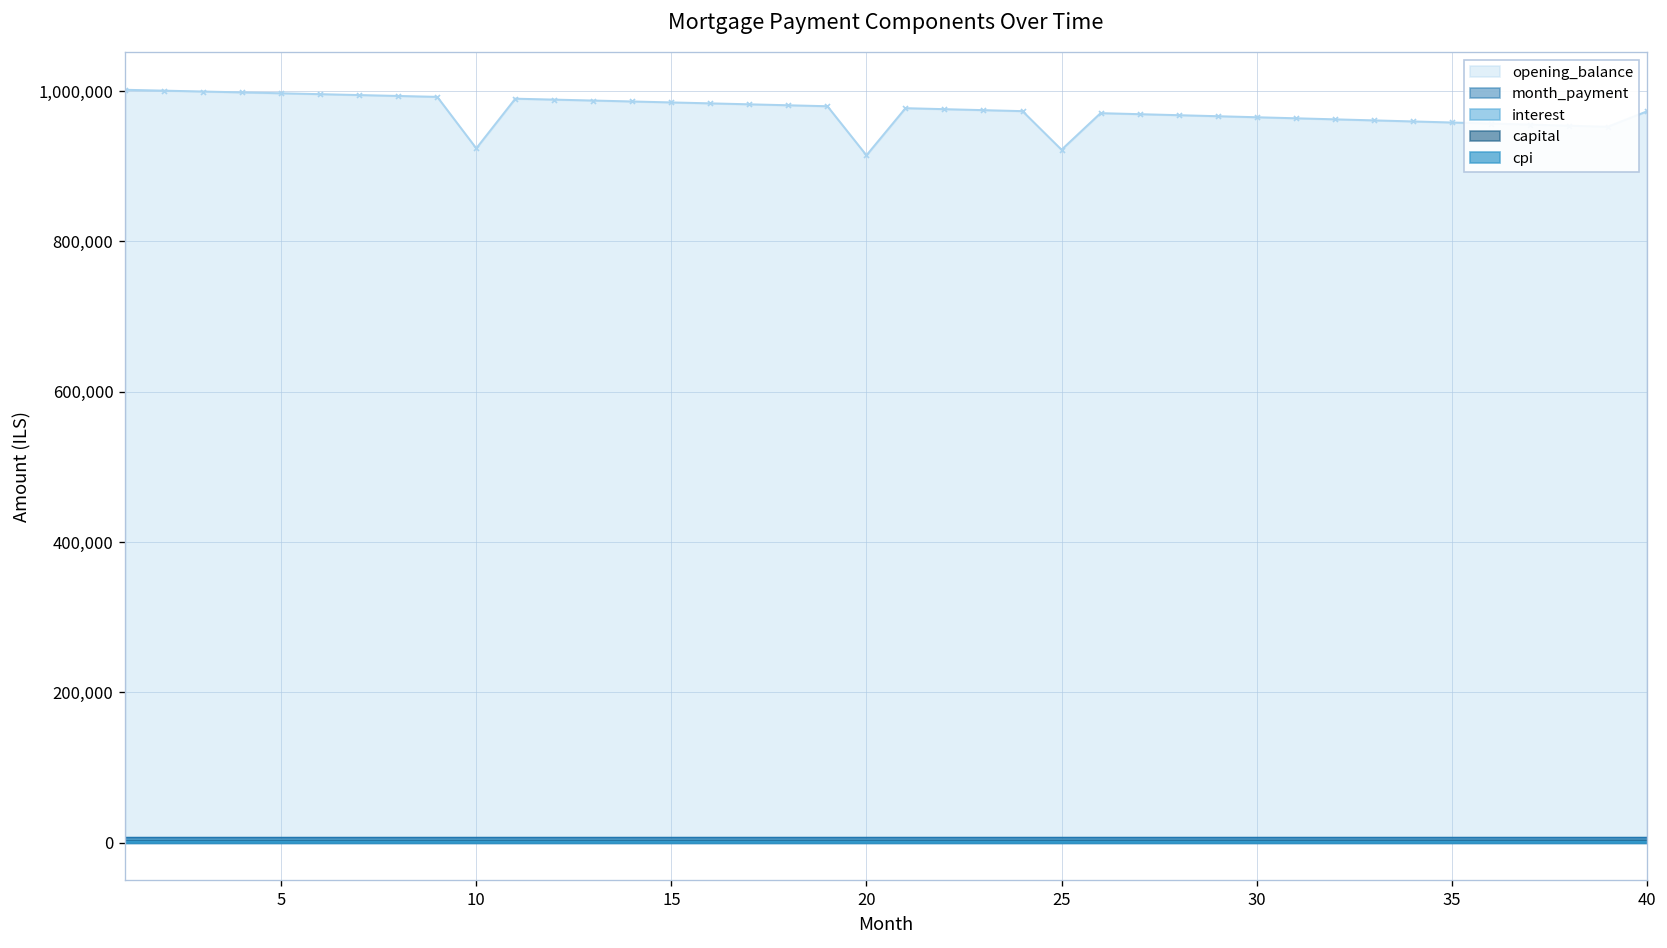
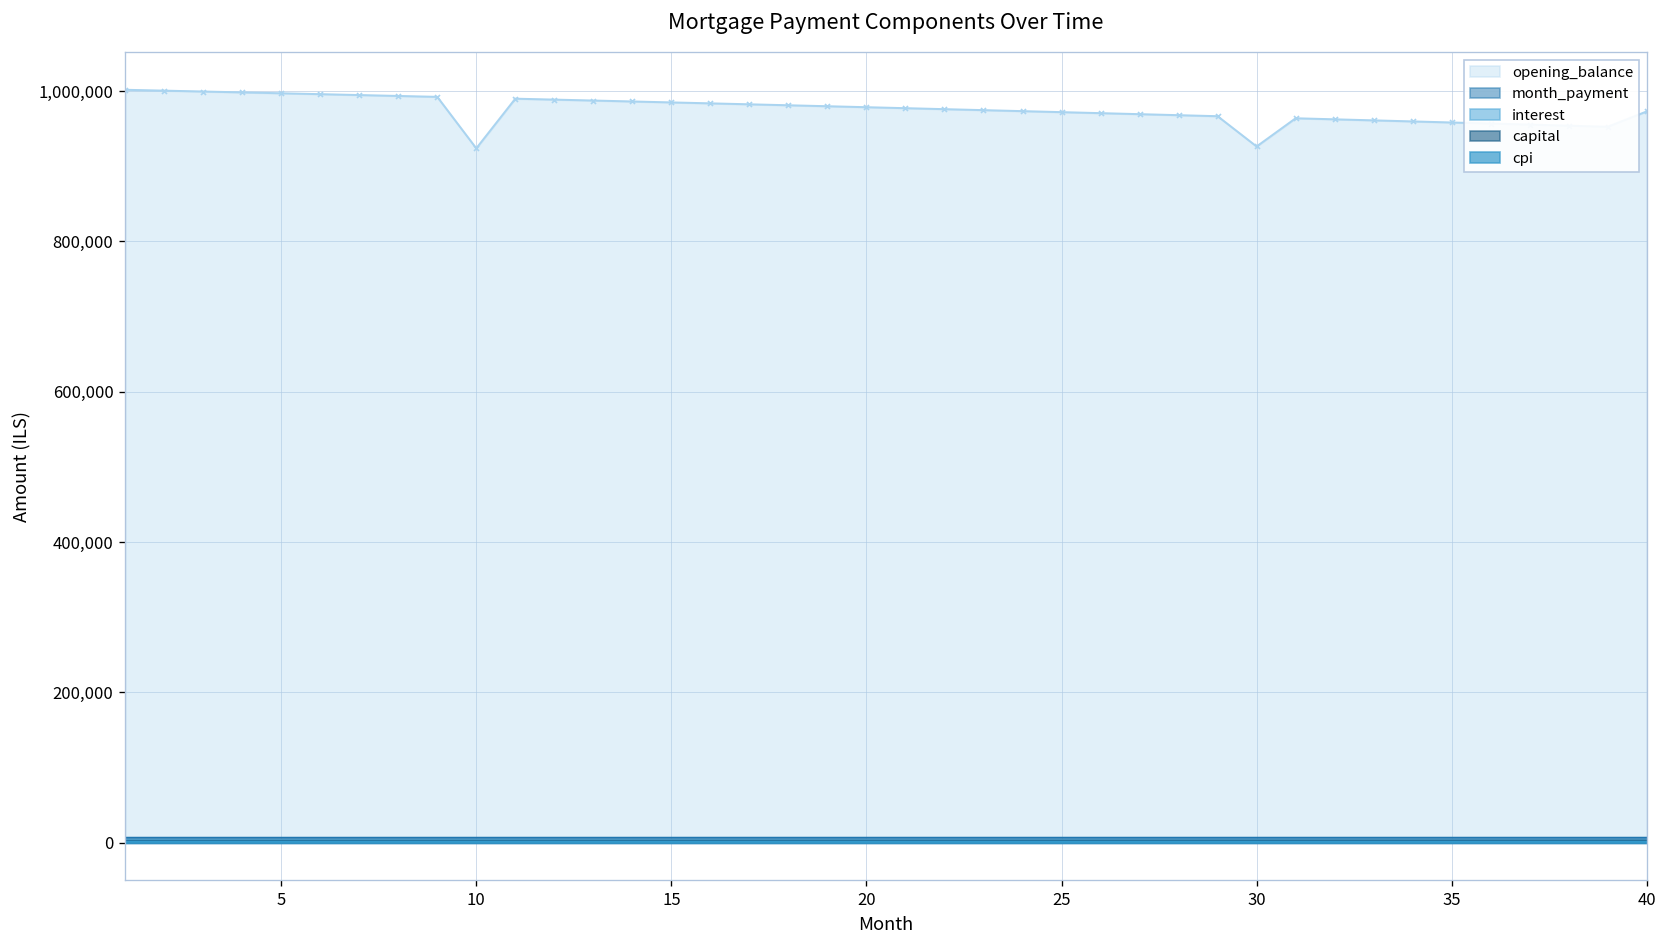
  {
    "opening_balance": {
      "5": "1,000,000",
      "10": "920,000",
      "15": "990,000",
-     "20": "910,000",
-     "25": "920,000",
-     "30": "970,000",
+     "20": "980,000",
+     "25": "970,000",
+     "30": "930,000",
      "35": "960,000",
      "40": "970,000"
    }
  }
